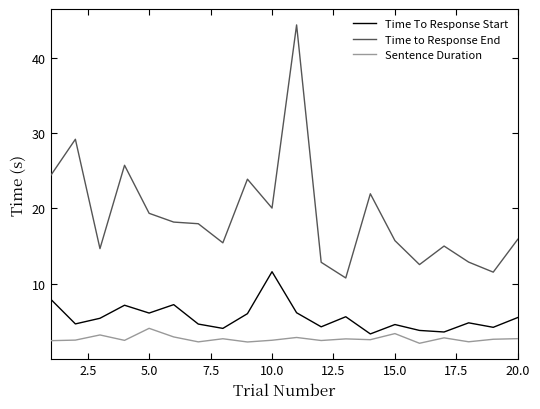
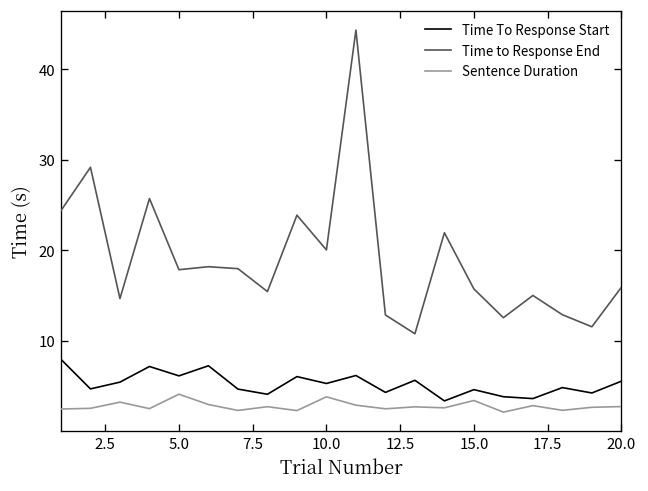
  {
    "Time To Response Start": {
      "5.0": 6,
-     "10.0": 12,
+     "10.0": 5,
      "15.0": 5,
      "20.0": 6
    },
    "Time to Response End": {
-     "5.0": 19,
+     "5.0": 18,
      "10.0": 20,
      "15.0": 16,
      "20.0": 16
    },
    "Sentence Duration": {
      "5.0": 4,
-     "10.0": 3,
+     "10.0": 4,
      "15.0": 3,
      "20.0": 3
    }
  }
